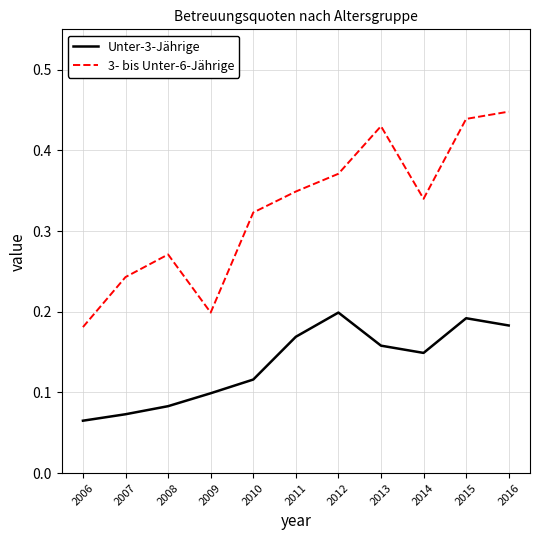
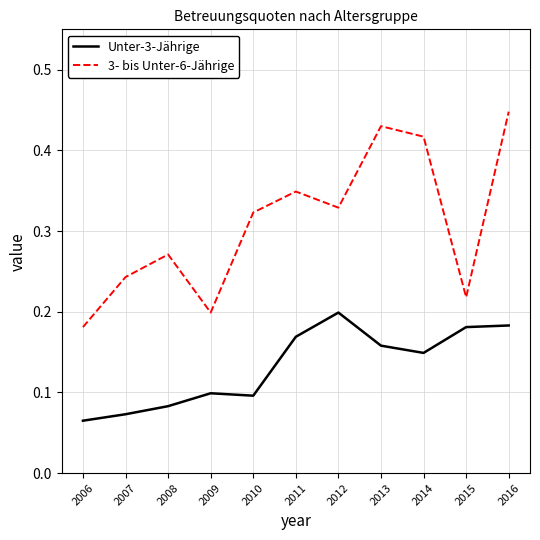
  {
    "Unter-3-Jährige": {
      "2006": 0.07,
      "2007": 0.07,
      "2008": 0.08,
      "2009": 0.10,
-     "2010": 0.12,
+     "2010": 0.10,
      "2011": 0.17,
      "2012": 0.20,
      "2013": 0.16,
      "2014": 0.15,
-     "2015": 0.19,
+     "2015": 0.18,
      "2016": 0.18
    },
    "3- bis Unter-6-Jährige": {
      "2006": 0.18,
      "2007": 0.24,
      "2008": 0.27,
      "2009": 0.20,
      "2010": 0.32,
      "2011": 0.35,
-     "2012": 0.37,
+     "2012": 0.33,
      "2013": 0.43,
-     "2014": 0.34,
-     "2015": 0.44,
+     "2014": 0.42,
+     "2015": 0.22,
      "2016": 0.45
    }
  }
